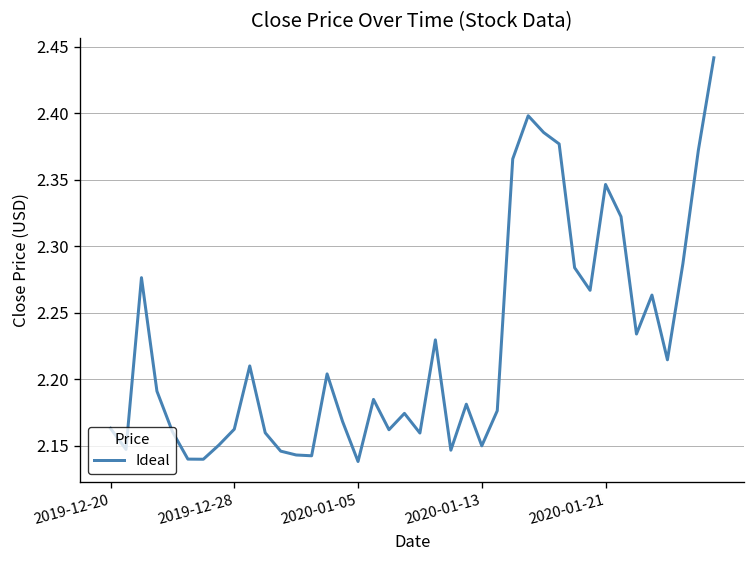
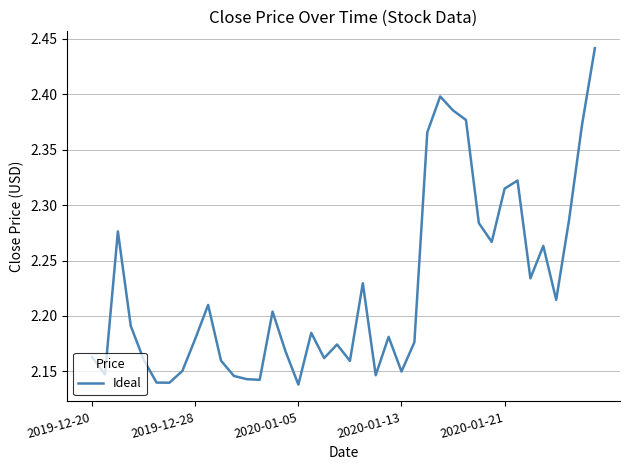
  {
-   "2019-12-28": 2.162,
+   "2019-12-28": 2.179,
    "2020-01-05": 2.138,
    "2020-01-13": 2.150,
-   "2020-01-21": 2.346
+   "2020-01-21": 2.315
  }
